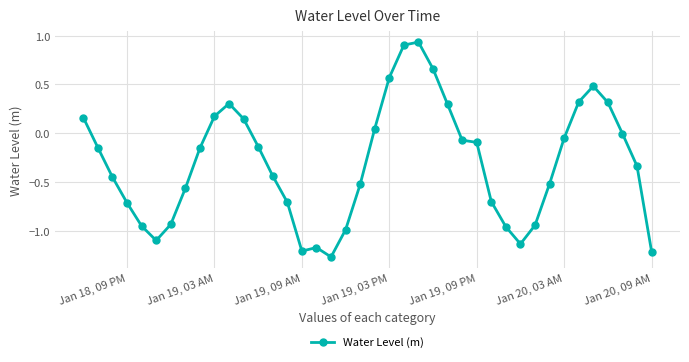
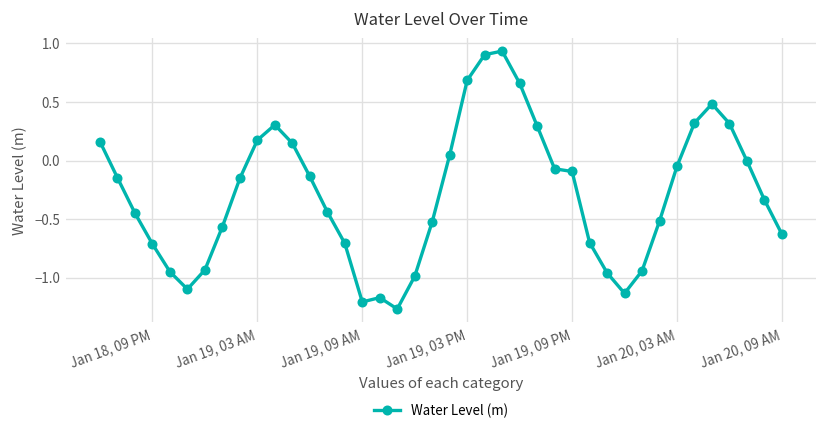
  {
    "Jan 18, 09 PM": -0.7,
    "Jan 19, 03 AM": 0.2,
    "Jan 19, 09 AM": -1.2,
-   "Jan 19, 03 PM": 0.6,
+   "Jan 19, 03 PM": 0.7,
    "Jan 19, 09 PM": -0.1,
    "Jan 20, 03 AM": 0.0,
-   "Jan 20, 09 AM": -1.2
+   "Jan 20, 09 AM": -0.6
  }
